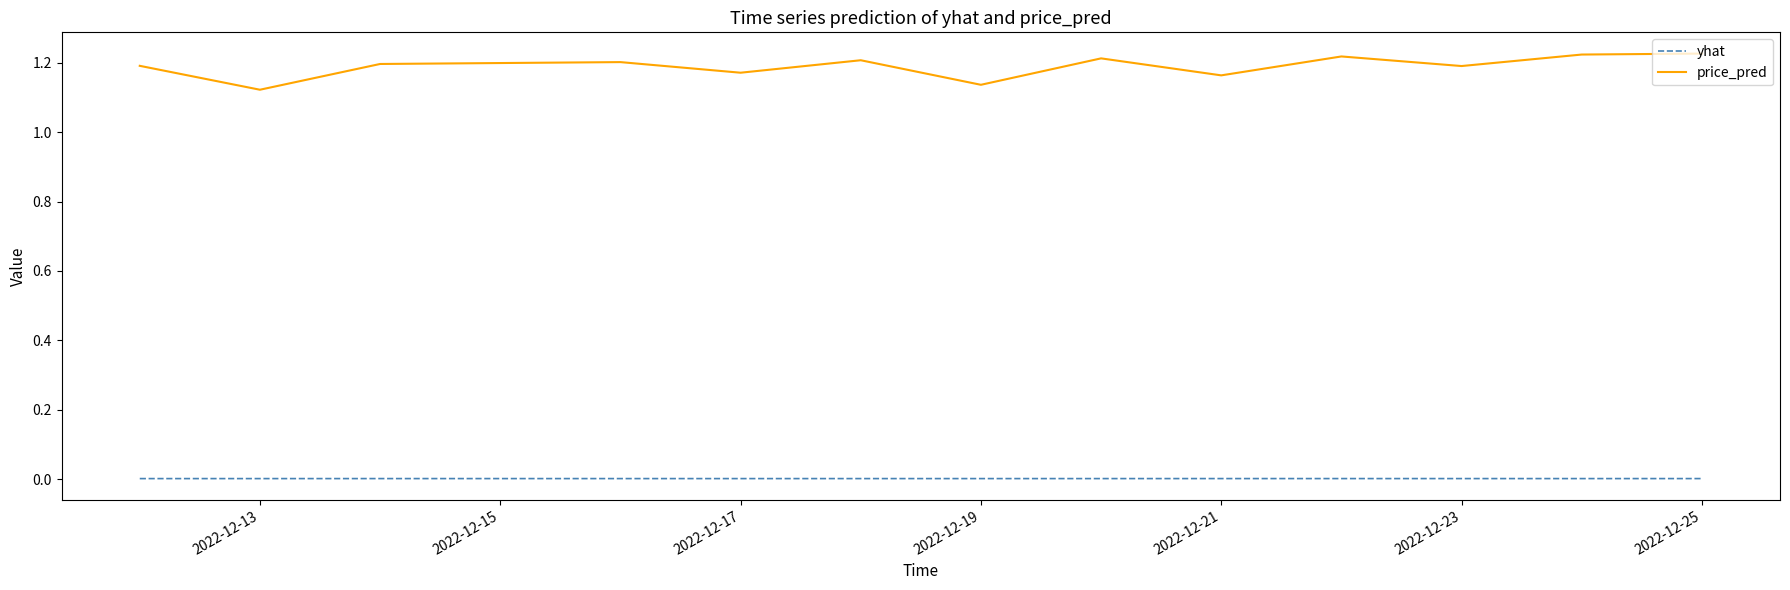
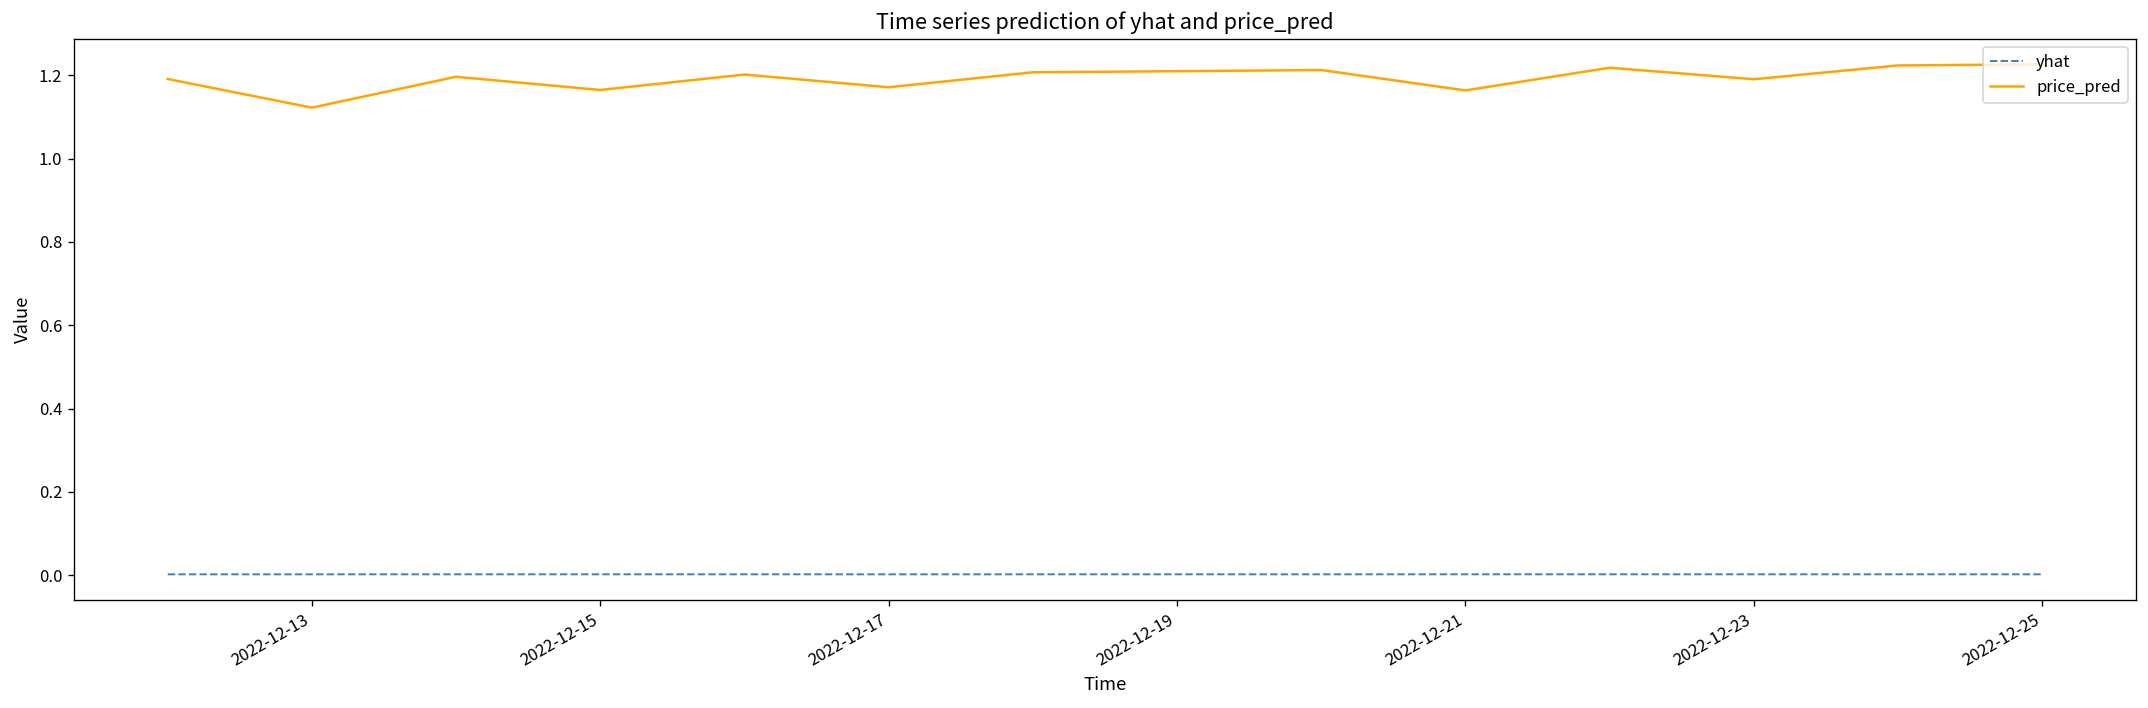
  {
    "yhat": {
      "2022-12-13": 0.00,
      "2022-12-15": 0.00,
      "2022-12-17": 0.00,
      "2022-12-19": 0.00,
      "2022-12-21": 0.00,
      "2022-12-23": 0.00,
      "2022-12-25": 0.00
    },
    "price_pred": {
      "2022-12-13": 1.12,
-     "2022-12-15": 1.20,
+     "2022-12-15": 1.16,
      "2022-12-17": 1.17,
-     "2022-12-19": 1.14,
+     "2022-12-19": 1.21,
      "2022-12-21": 1.16,
      "2022-12-23": 1.19
    }
  }
